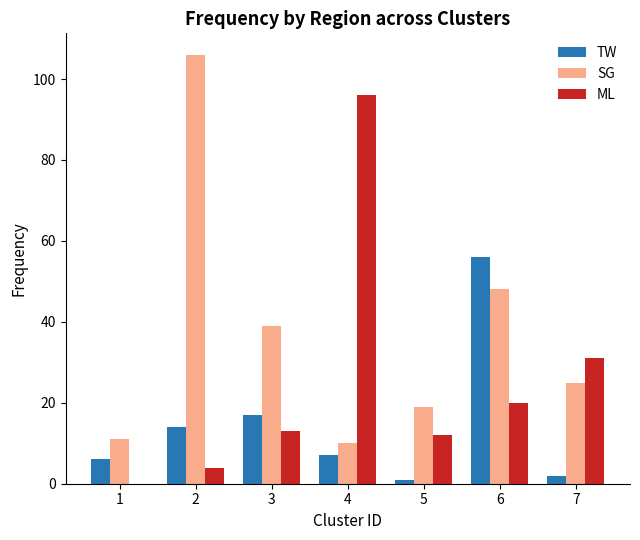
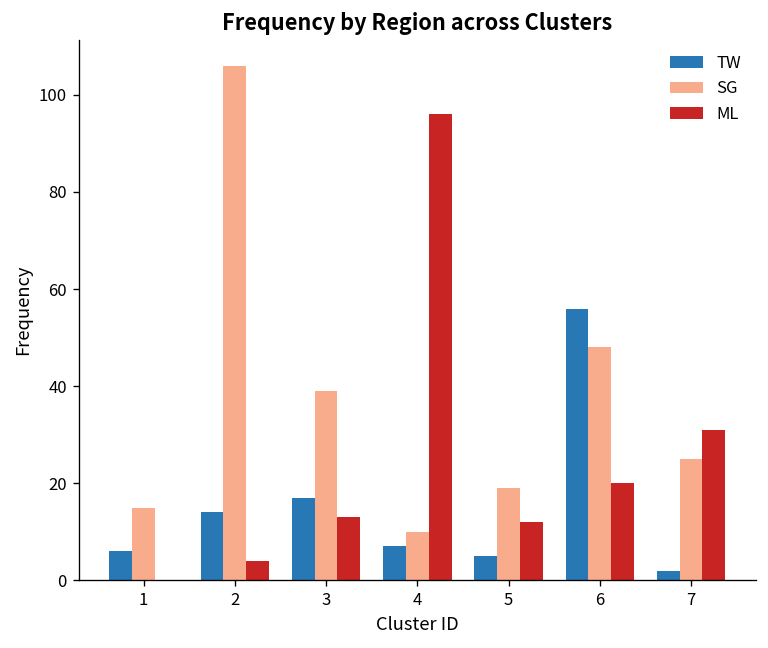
  {
    "TW": {
      "1": 6,
      "2": 14,
      "3": 17,
      "4": 7,
-     "5": 1,
+     "5": 5,
      "6": 56,
      "7": 2
    },
    "SG": {
-     "1": 11,
+     "1": 15,
      "2": 106,
      "3": 39,
      "4": 10,
      "5": 19,
      "6": 48,
      "7": 25
    },
    "ML": {
      "1": 0,
      "2": 4,
      "3": 13,
      "4": 96,
      "5": 12,
      "6": 20,
      "7": 31
    }
  }
